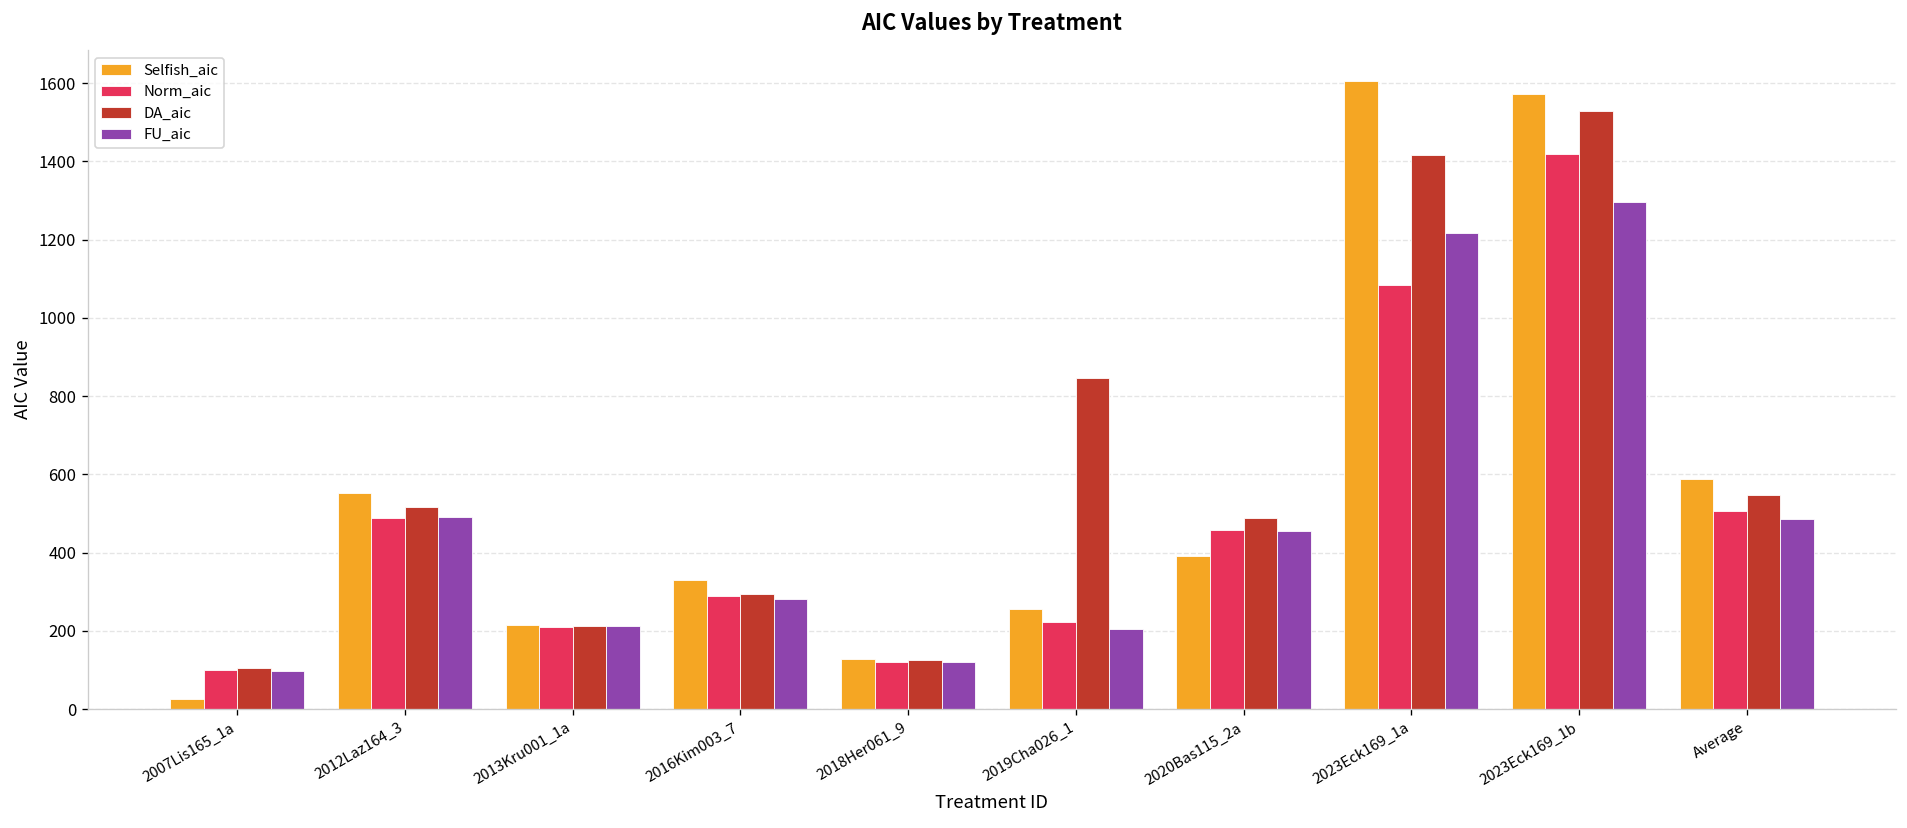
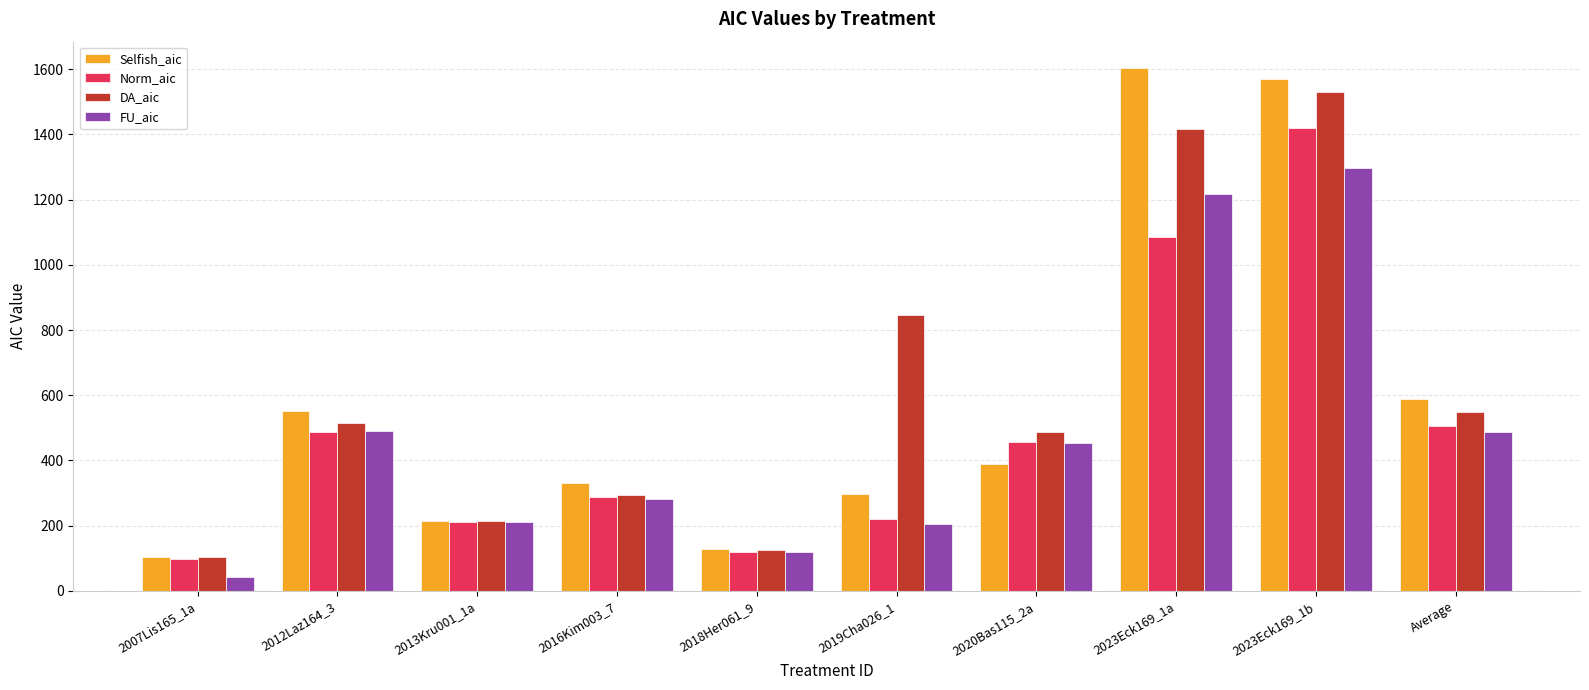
  {
    "Selfish_aic": {
-     "2007Lis165_1a": 30,
+     "2007Lis165_1a": 100,
      "2012Laz164_3": 550,
      "2013Kru001_1a": 220,
      "2016Kim003_7": 330,
      "2018Her061_9": 130,
-     "2019Cha026_1": 260,
+     "2019Cha026_1": 300,
      "2020Bas115_2a": 390,
      "2023Eck169_1a": 1600,
      "2023Eck169_1b": 1570,
      "Average": 590
    },
    "Norm_aic": {
      "2007Lis165_1a": 100,
      "2012Laz164_3": 490,
      "2013Kru001_1a": 210,
      "2016Kim003_7": 290,
      "2018Her061_9": 120,
      "2019Cha026_1": 220,
      "2020Bas115_2a": 460,
      "2023Eck169_1a": 1080,
      "2023Eck169_1b": 1420,
      "Average": 510
    },
    "DA_aic": {
      "2007Lis165_1a": 100,
      "2012Laz164_3": 520,
      "2013Kru001_1a": 210,
      "2016Kim003_7": 290,
      "2018Her061_9": 130,
      "2019Cha026_1": 850,
      "2020Bas115_2a": 490,
      "2023Eck169_1a": 1420,
      "2023Eck169_1b": 1530,
      "Average": 550
    },
    "FU_aic": {
-     "2007Lis165_1a": 100,
+     "2007Lis165_1a": 40,
      "2012Laz164_3": 490,
      "2013Kru001_1a": 210,
      "2016Kim003_7": 280,
      "2018Her061_9": 120,
      "2019Cha026_1": 200,
      "2020Bas115_2a": 450,
      "2023Eck169_1a": 1220,
      "2023Eck169_1b": 1300,
      "Average": 490
    }
  }
